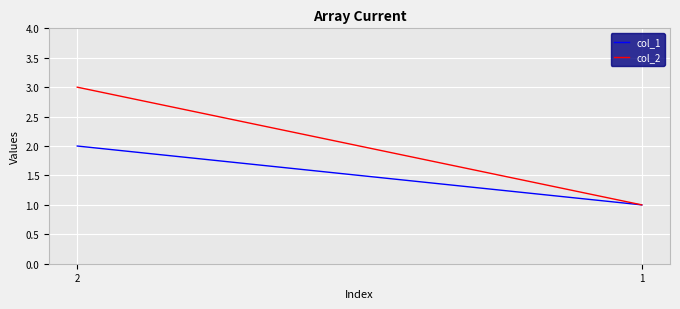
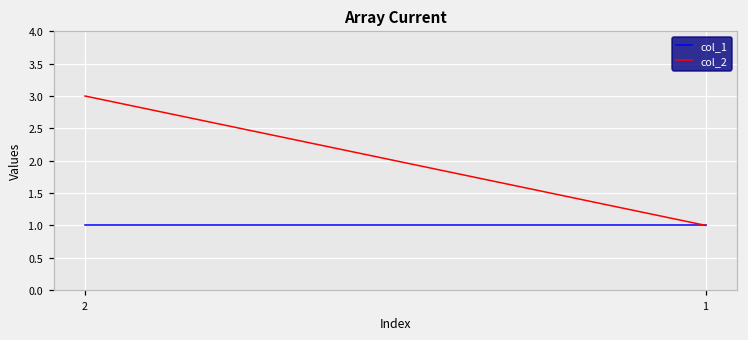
  {
    "col_1": {
-     "2": 2
+     "2": 1
    },
    "col_2": {
      "2": 3
    }
  }
